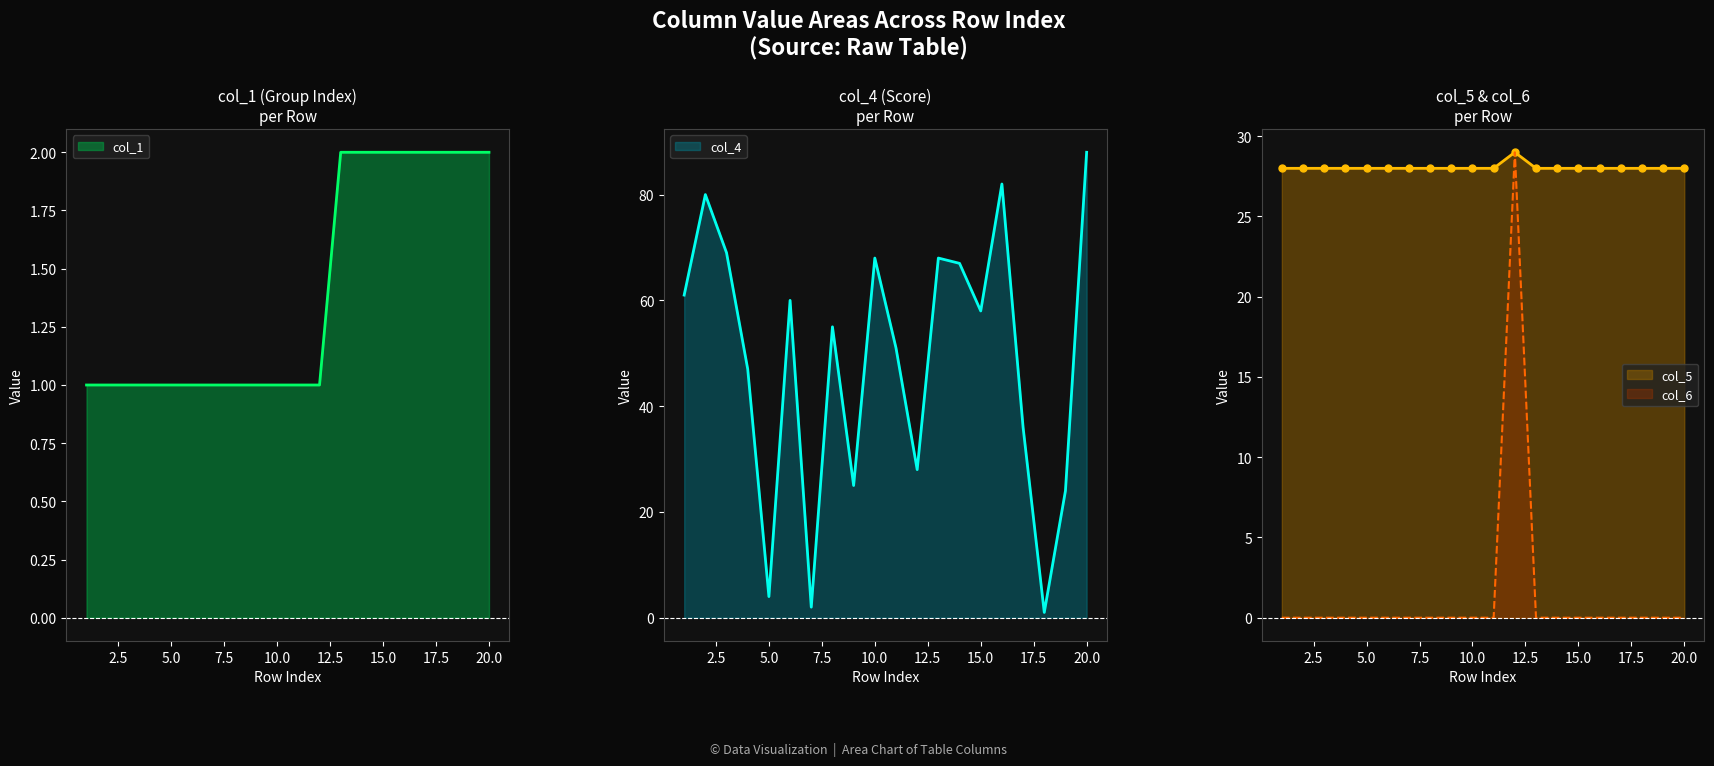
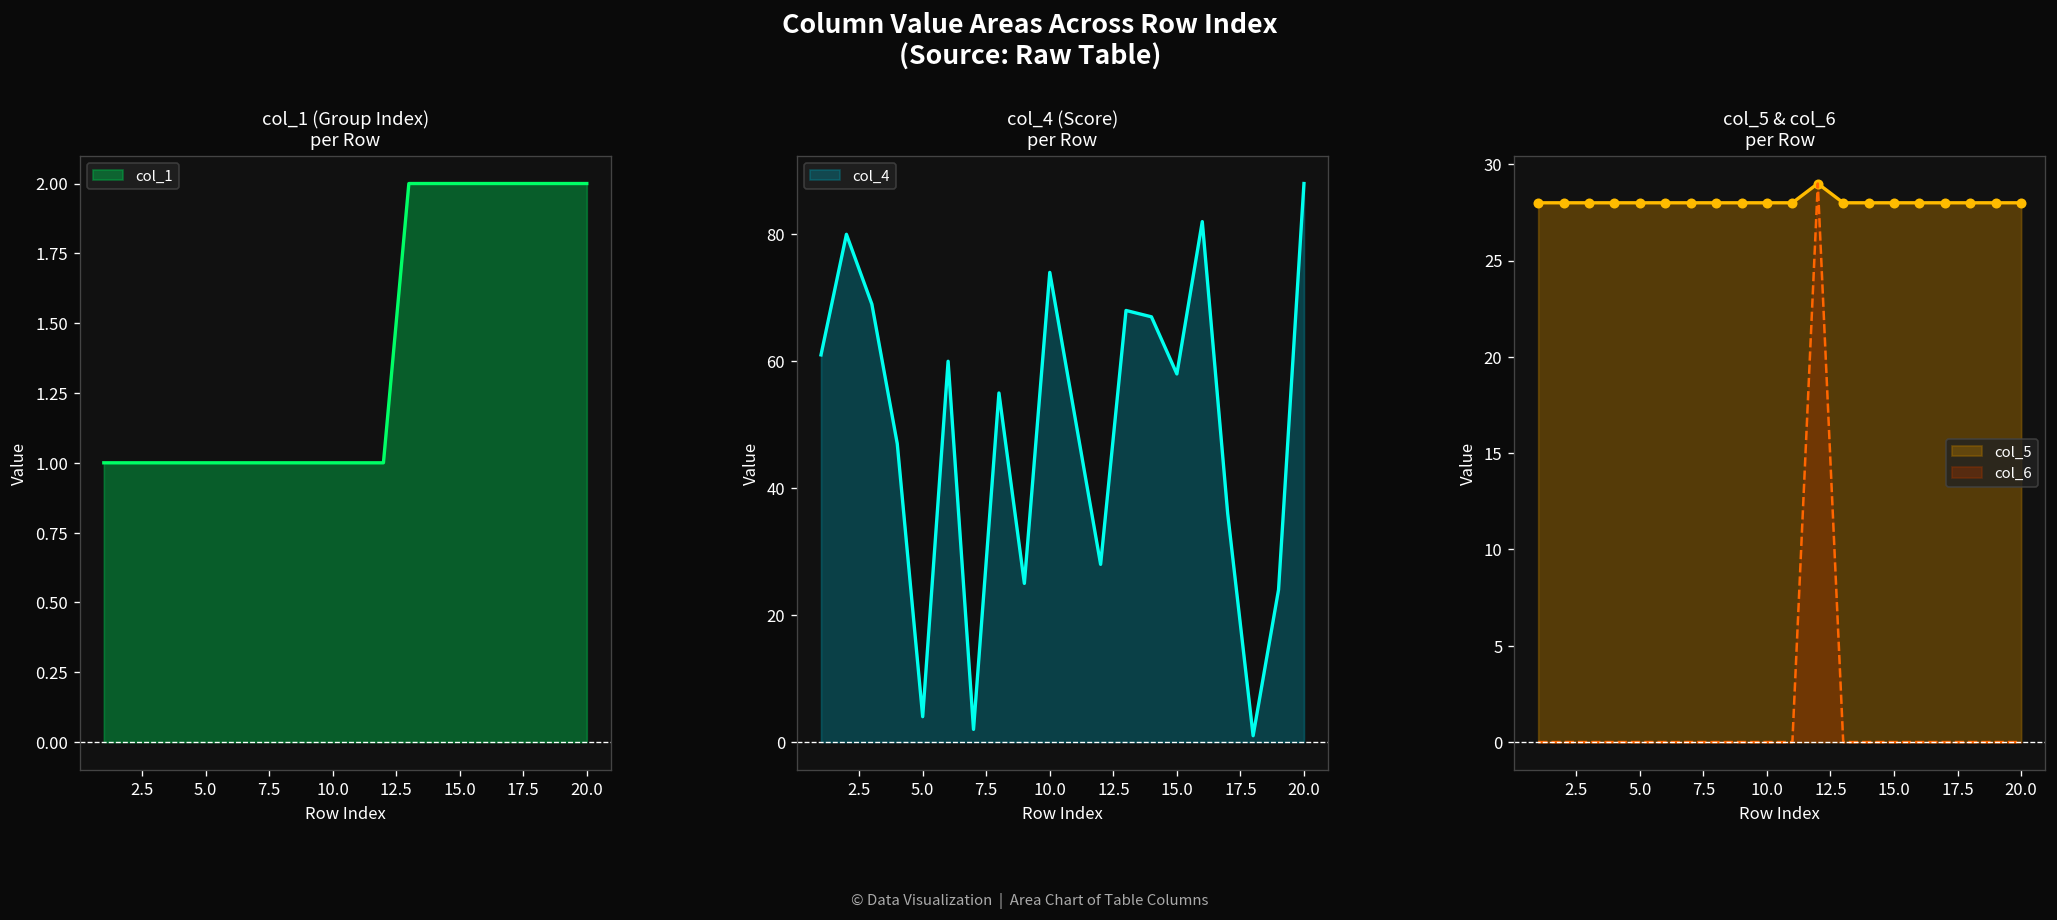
  {
    "col_1 (Group Index) per Row": {
      "5.0": 1.00,
      "10.0": 1.00,
      "15.0": 2.00,
      "20.0": 2.00
    },
    "col_4 (Score) per Row": {
      "5.0": 4,
-     "10.0": 68,
+     "10.0": 74,
      "15.0": 58,
      "20.0": 88
    }
  }
